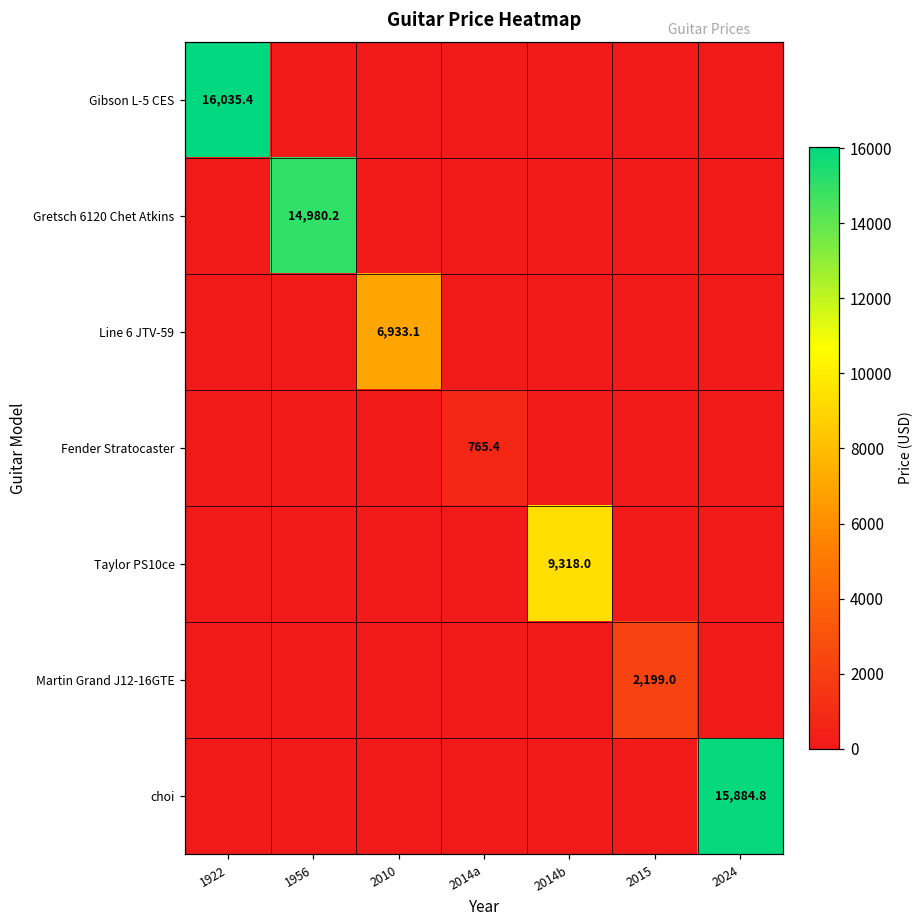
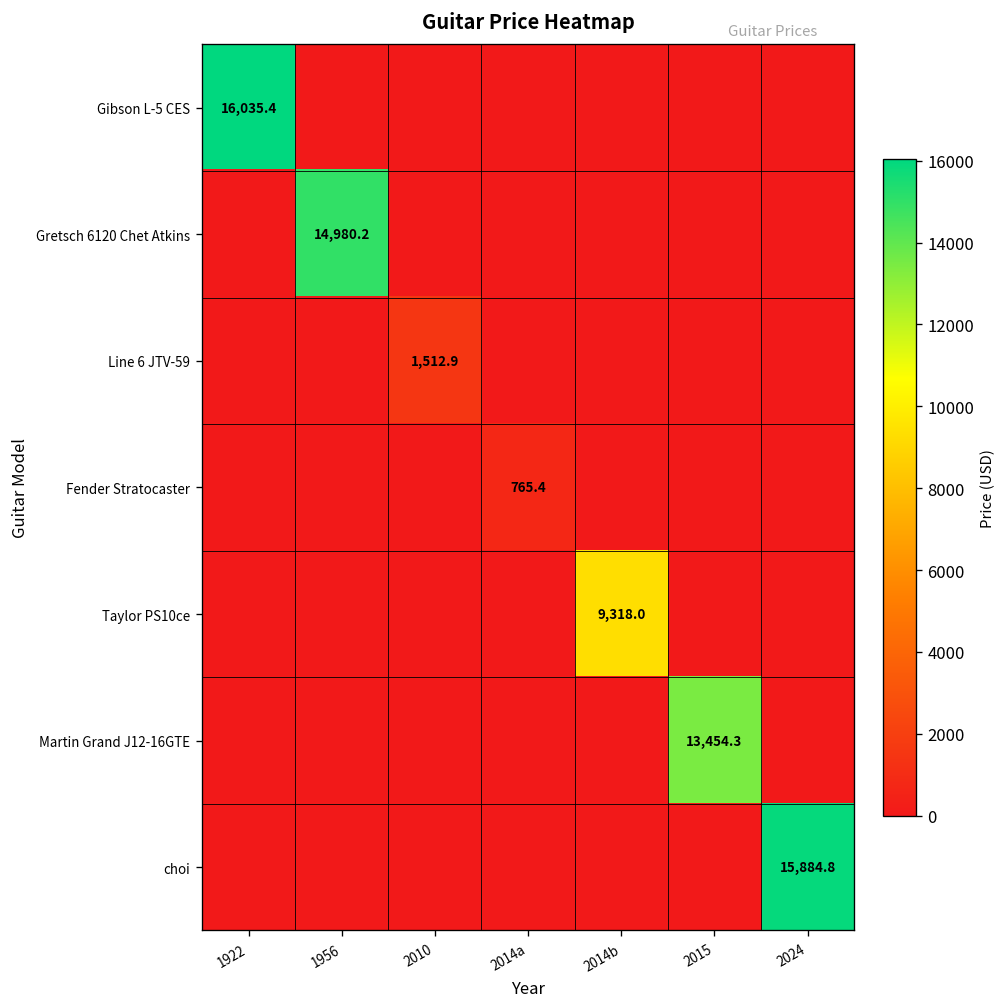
  {
    "Gibson L-5 CES": {
      "1922": "16,035.4"
    },
    "Gretsch 6120 Chet Atkins": {
      "1956": "14,980.2"
    },
    "Line 6 JTV-59": {
-     "2010": "6,933.1"
+     "2010": "1,512.9"
    },
    "Fender Stratocaster": {
      "2014a": "765.4"
    },
    "Taylor PS10ce": {
      "2014b": "9,318.0"
    },
    "Martin Grand J12-16GTE": {
-     "2015": "2,199.0"
+     "2015": "13,454.3"
    },
    "choi": {
      "2024": "15,884.8"
    }
  }
